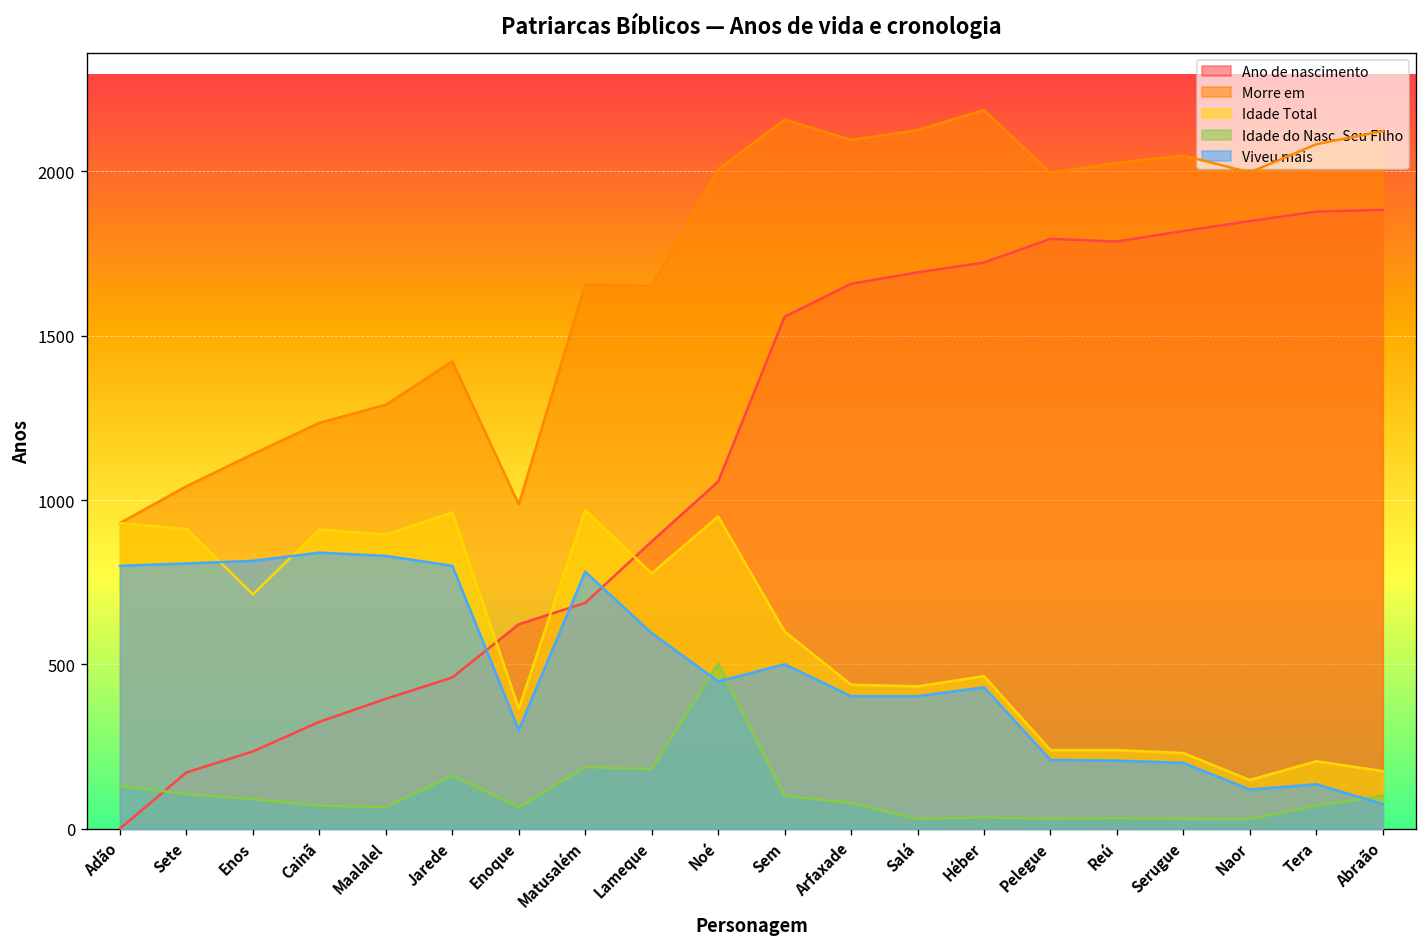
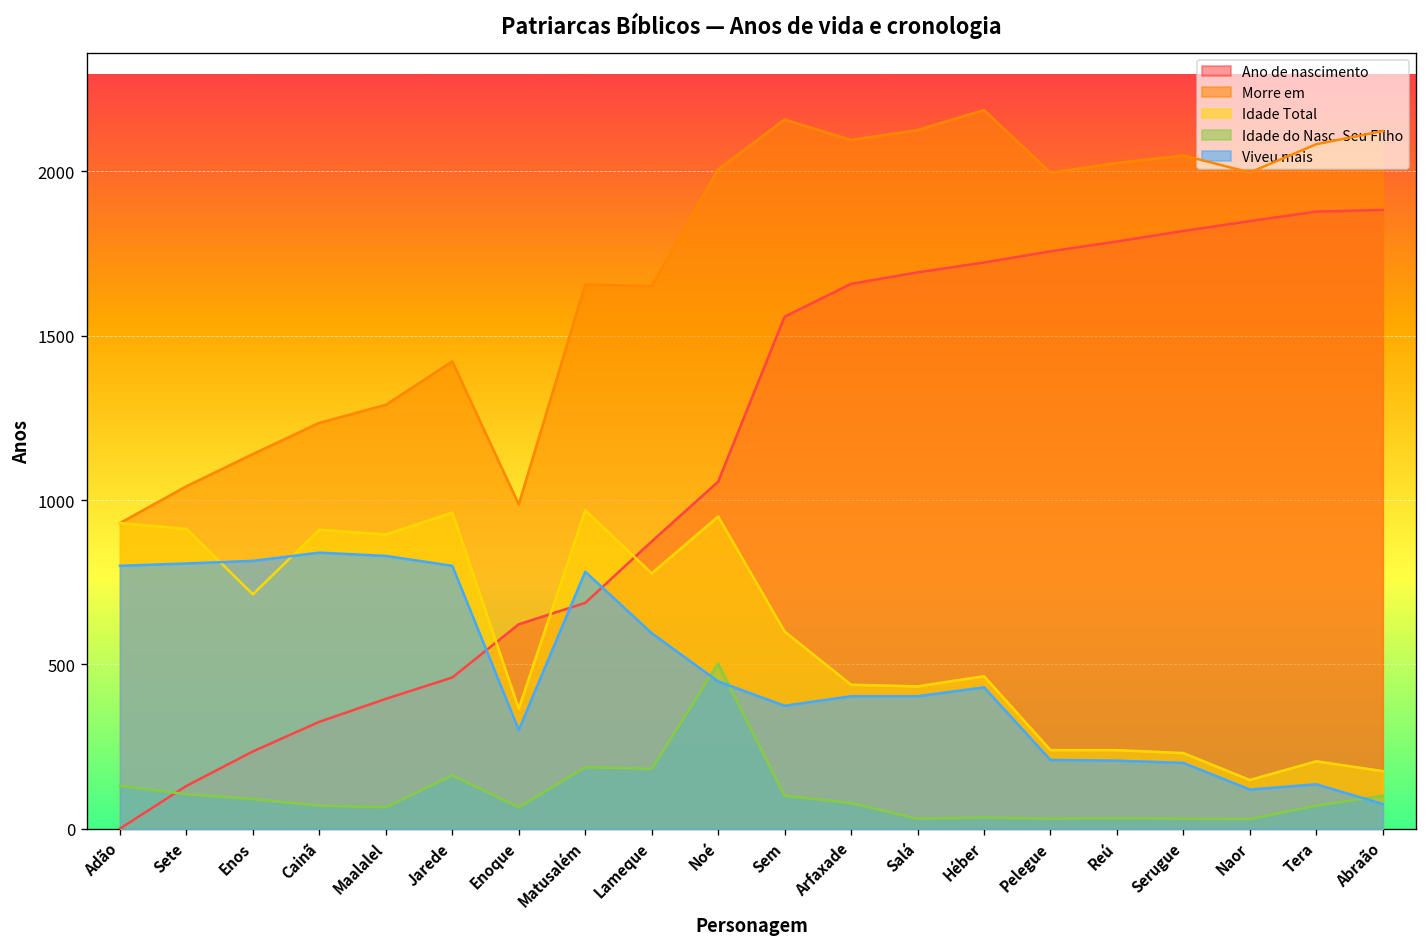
  {
    "Ano de nascimento": {
      "Adão": 0,
-     "Sete": 170,
+     "Sete": 130,
      "Enos": 240,
      "Cainã": 330,
      "Maalalel": 400,
      "Jarede": 460,
      "Enoque": 620,
      "Matusalém": 690,
      "Lameque": 870,
      "Noé": 1060,
      "Sem": 1560,
      "Arfaxade": 1660,
      "Salá": 1690,
      "Héber": 1720,
-     "Pelegue": 1800,
+     "Pelegue": 1760,
      "Reú": 1790,
      "Serugue": 1820,
      "Naor": 1850,
      "Tera": 1880,
      "Abraão": 1880
    },
    "Morre em": {
      "Sete": 1040,
      "Enos": 1140,
      "Cainã": 1240,
      "Maalalel": 1290,
      "Jarede": 1420,
      "Enoque": 990,
      "Matusalém": 1660,
      "Lameque": 1650,
      "Noé": 2010,
      "Sem": 2160,
      "Arfaxade": 2100,
      "Salá": 2130,
      "Héber": 2190,
      "Pelegue": 2000,
      "Reú": 2030,
      "Serugue": 2050
    },
    "Idade Total": {
      "Sete": 910,
      "Enos": 710,
      "Cainã": 910,
      "Maalalel": 900,
      "Jarede": 960,
      "Enoque": 370,
      "Matusalém": 970,
      "Lameque": 780,
      "Noé": 950,
      "Sem": 600,
      "Arfaxade": 440,
      "Salá": 430,
      "Héber": 460,
      "Pelegue": 240,
      "Reú": 240,
      "Serugue": 230,
      "Naor": 150,
      "Tera": 210,
      "Abraão": 180
    },
    "Idade do Nasc. Seu Filho": {
      "Adão": 130,
      "Sete": 110,
      "Enos": 90,
      "Cainã": 70,
      "Maalalel": 70,
      "Jarede": 160,
      "Enoque": 70,
      "Matusalém": 190,
      "Lameque": 180,
      "Noé": 500,
      "Sem": 100,
      "Arfaxade": 80,
      "Salá": 30,
      "Héber": 30,
      "Pelegue": 30,
      "Reú": 30,
      "Serugue": 30,
      "Naor": 30,
      "Tera": 70,
      "Abraão": 100
    },
    "Viveu mais": {
      "Adão": 800,
      "Sete": 810,
      "Enos": 820,
      "Cainã": 840,
      "Maalalel": 830,
      "Jarede": 800,
      "Enoque": 300,
      "Matusalém": 780,
      "Lameque": 600,
      "Noé": 450,
-     "Sem": 500,
+     "Sem": 370,
      "Arfaxade": 400,
      "Salá": 400,
      "Héber": 430,
      "Pelegue": 210,
      "Reú": 210,
      "Serugue": 200,
      "Naor": 120,
      "Tera": 140,
      "Abraão": 80
    }
  }
